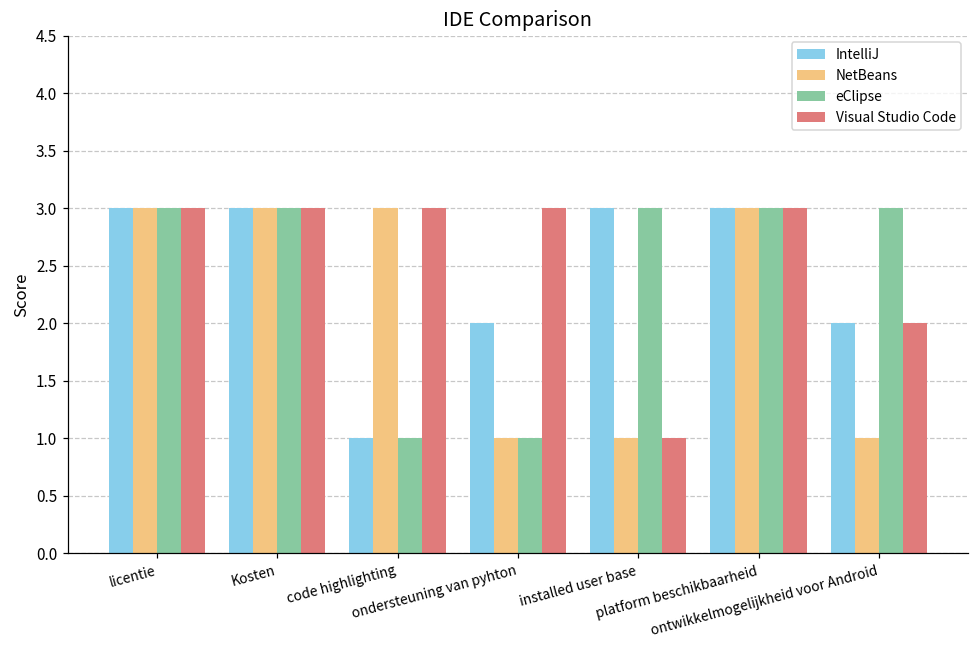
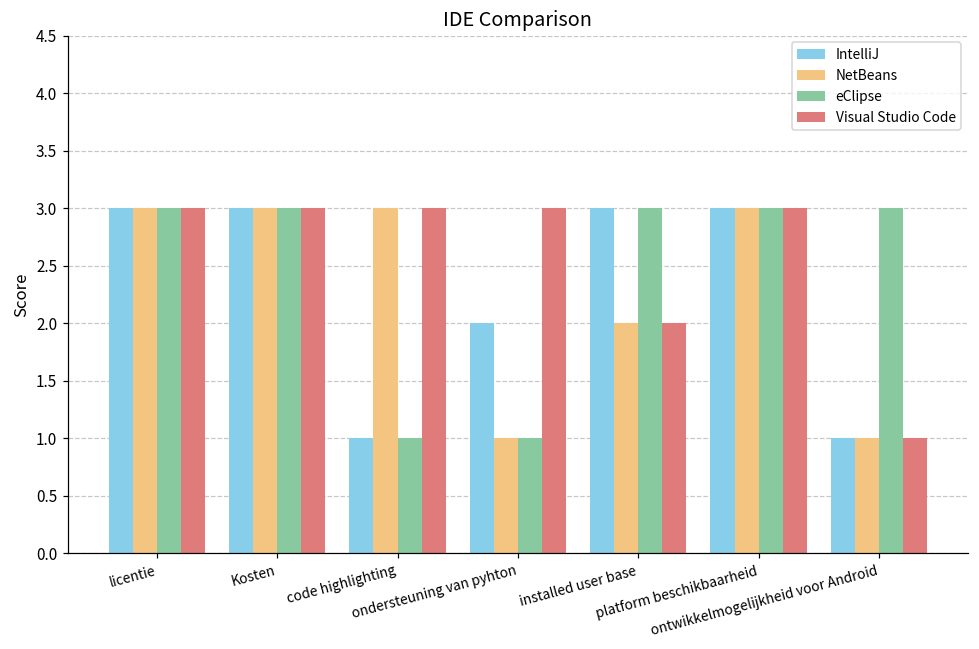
  {
    "IntelliJ": {
      "licentie": 3,
      "Kosten": 3,
      "code highlighting": 1,
      "ondersteuning van pyhton": 2,
      "installed user base": 3,
      "platform beschikbaarheid": 3,
-     "ontwikkelmogelijkheid voor Android": 2
+     "ontwikkelmogelijkheid voor Android": 1
    },
    "NetBeans": {
      "licentie": 3,
      "Kosten": 3,
      "code highlighting": 3,
      "ondersteuning van pyhton": 1,
-     "installed user base": 1,
+     "installed user base": 2,
      "platform beschikbaarheid": 3,
      "ontwikkelmogelijkheid voor Android": 1
    },
    "eClipse": {
      "licentie": 3,
      "Kosten": 3,
      "code highlighting": 1,
      "ondersteuning van pyhton": 1,
      "installed user base": 3,
      "platform beschikbaarheid": 3,
      "ontwikkelmogelijkheid voor Android": 3
    },
    "Visual Studio Code": {
      "licentie": 3,
      "Kosten": 3,
      "code highlighting": 3,
      "ondersteuning van pyhton": 3,
-     "installed user base": 1,
+     "installed user base": 2,
      "platform beschikbaarheid": 3,
-     "ontwikkelmogelijkheid voor Android": 2
+     "ontwikkelmogelijkheid voor Android": 1
    }
  }
